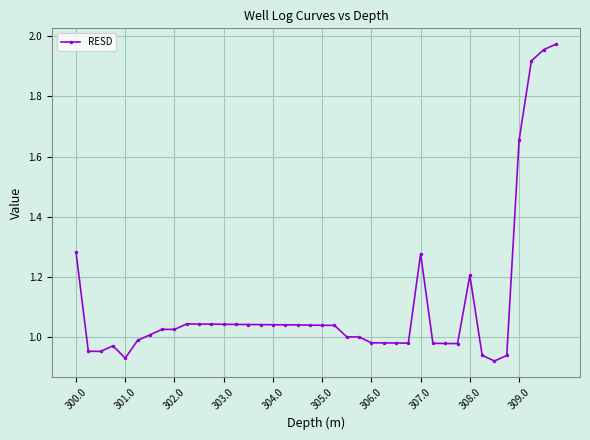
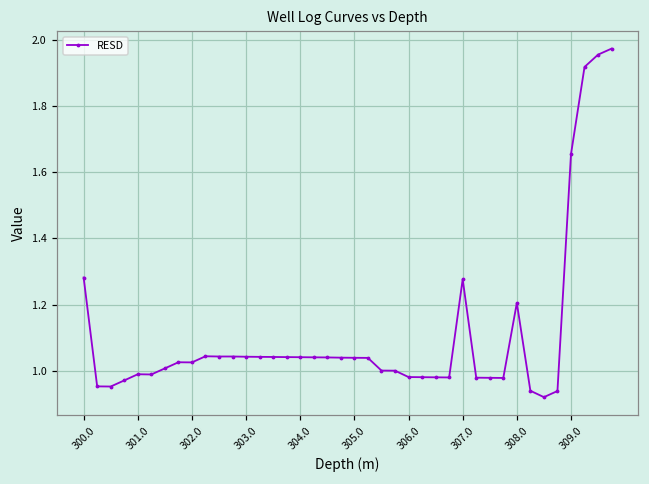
  {
    "300.0": 1.28,
-   "301.0": 0.93,
+   "301.0": 0.99,
    "302.0": 1.03,
    "303.0": 1.04,
    "304.0": 1.04,
    "305.0": 1.04,
    "306.0": 0.98,
    "307.0": 1.28,
    "308.0": 1.21,
    "309.0": 1.65
  }
